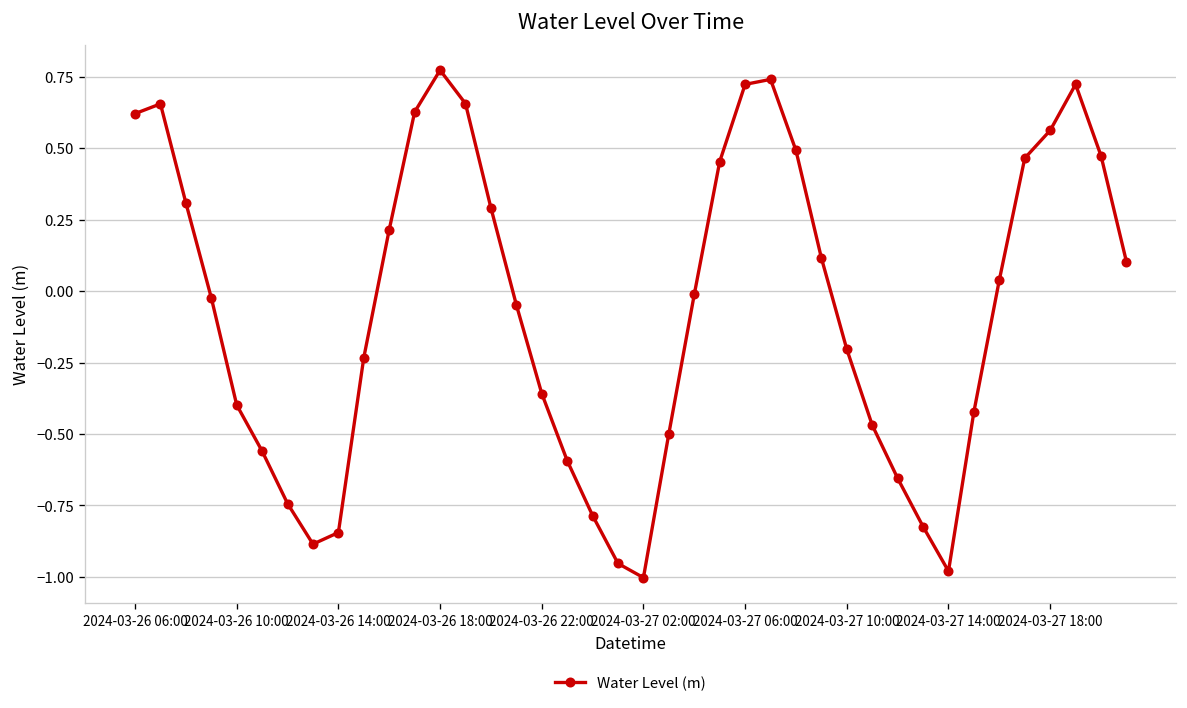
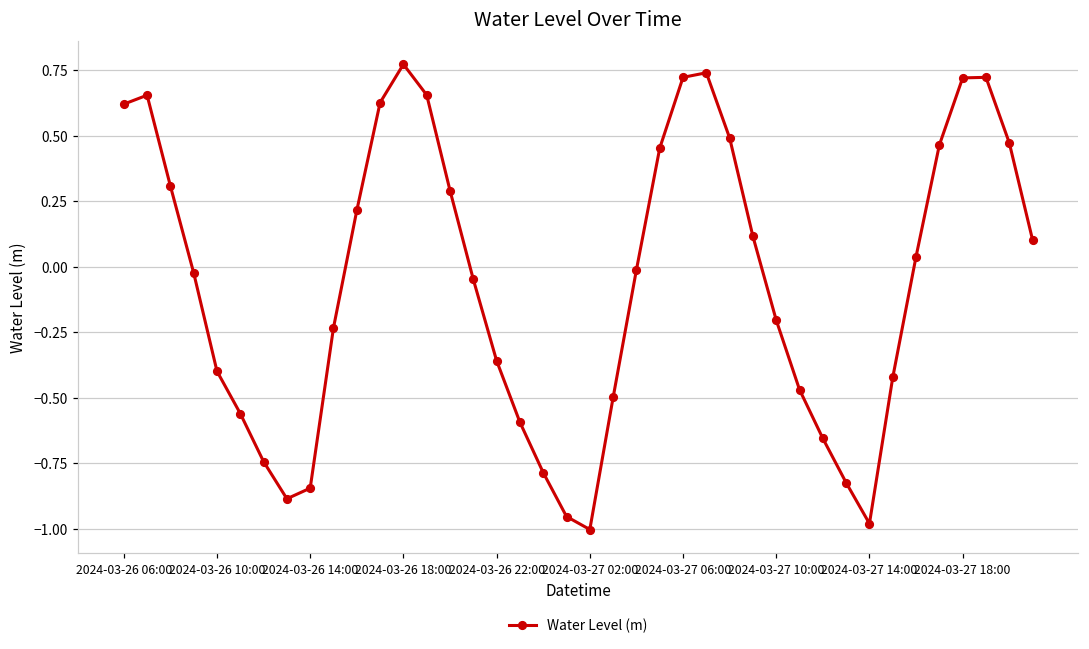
  {
    "2024-03-26 06:00": 0.62,
    "2024-03-26 10:00": -0.40,
    "2024-03-26 14:00": -0.84,
    "2024-03-26 18:00": 0.77,
    "2024-03-26 22:00": -0.36,
    "2024-03-27 02:00": -1.00,
    "2024-03-27 06:00": 0.72,
    "2024-03-27 10:00": -0.20,
    "2024-03-27 14:00": -0.98,
-   "2024-03-27 18:00": 0.56
+   "2024-03-27 18:00": 0.72
  }
